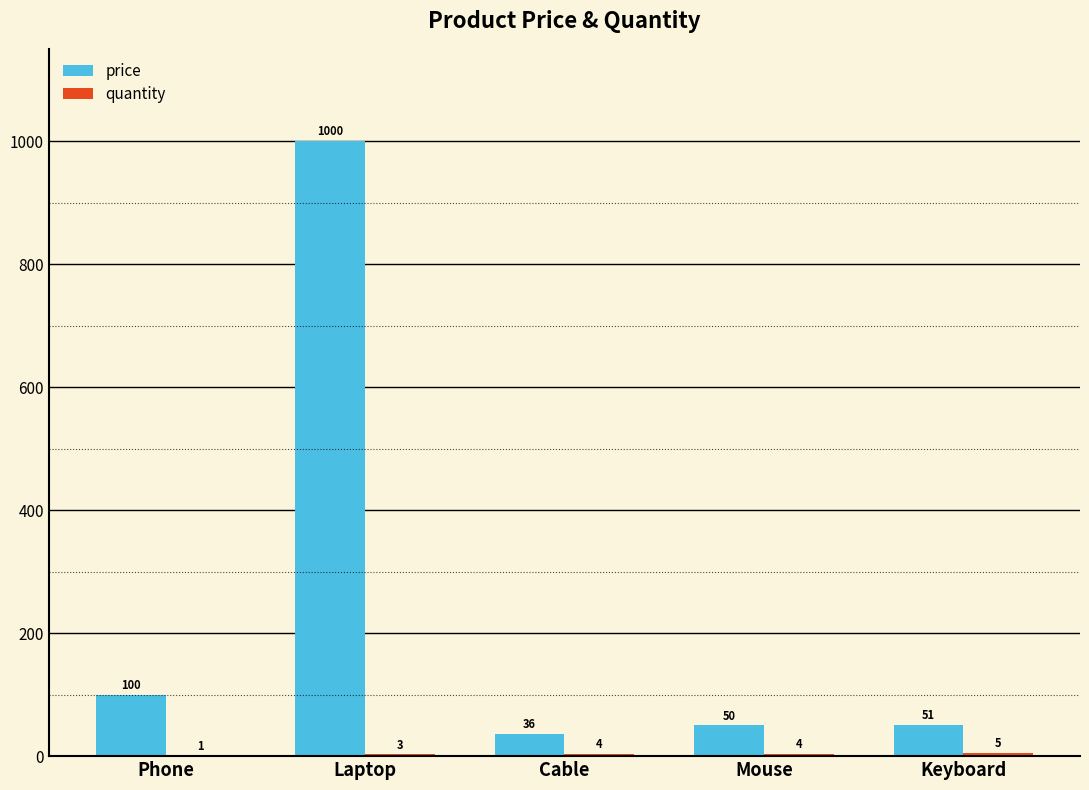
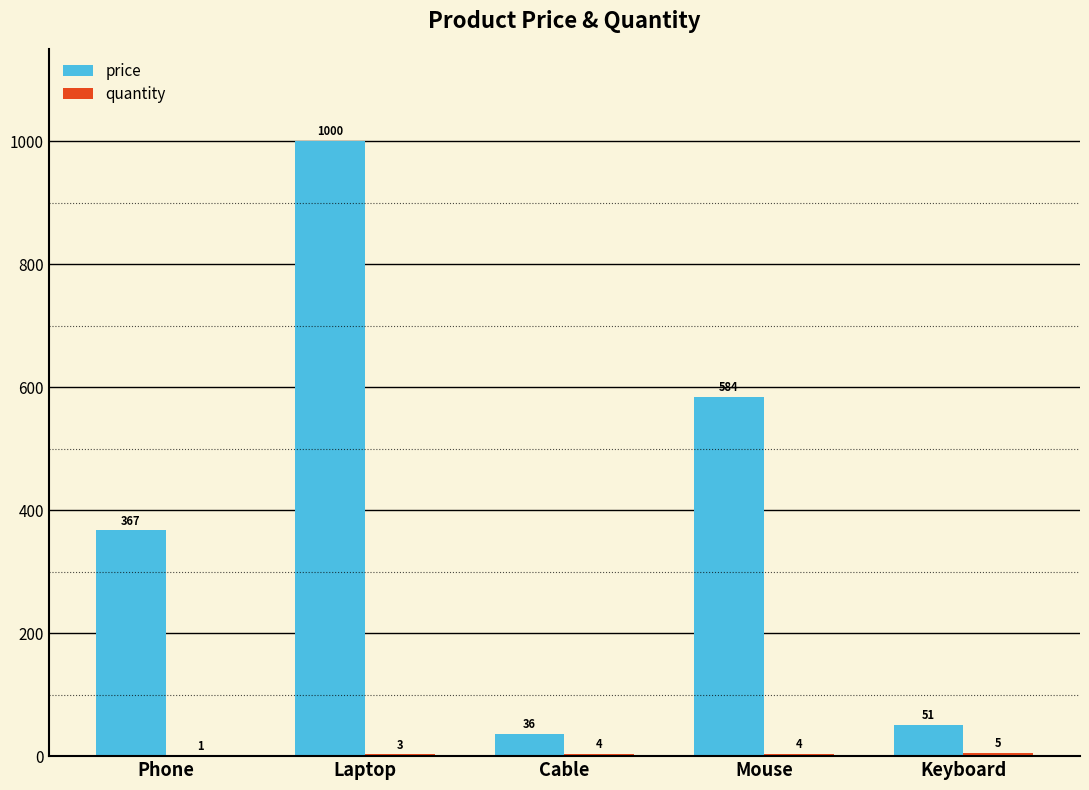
  {
    "price": {
-     "Phone": 100,
+     "Phone": 367,
      "Laptop": 1000,
      "Cable": 36,
-     "Mouse": 50,
+     "Mouse": 584,
      "Keyboard": 51
    },
    "quantity": {
      "Phone": 1,
      "Laptop": 3,
      "Cable": 4,
      "Mouse": 4,
      "Keyboard": 5
    }
  }
